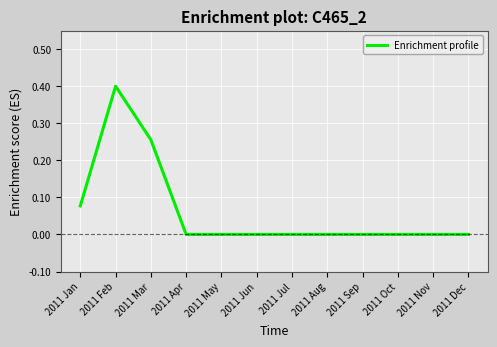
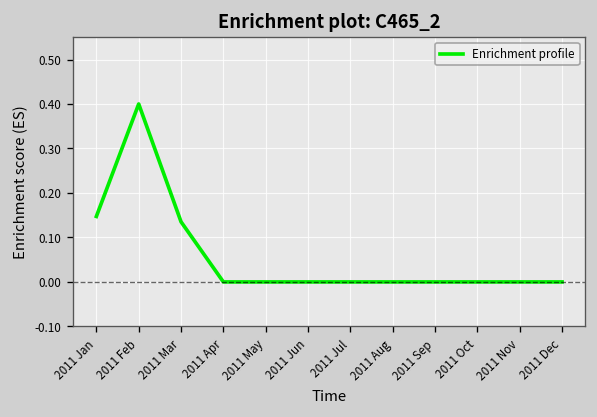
  {
-   "2011 Jan": 0.08,
+   "2011 Jan": 0.15,
    "2011 Feb": 0.40,
-   "2011 Mar": 0.26,
+   "2011 Mar": 0.14,
    "2011 Apr": 0.00,
    "2011 May": 0.00,
    "2011 Jun": 0.00,
    "2011 Jul": 0.00,
    "2011 Aug": 0.00,
    "2011 Sep": 0.00,
    "2011 Oct": 0.00,
    "2011 Nov": 0.00,
    "2011 Dec": 0.00
  }
